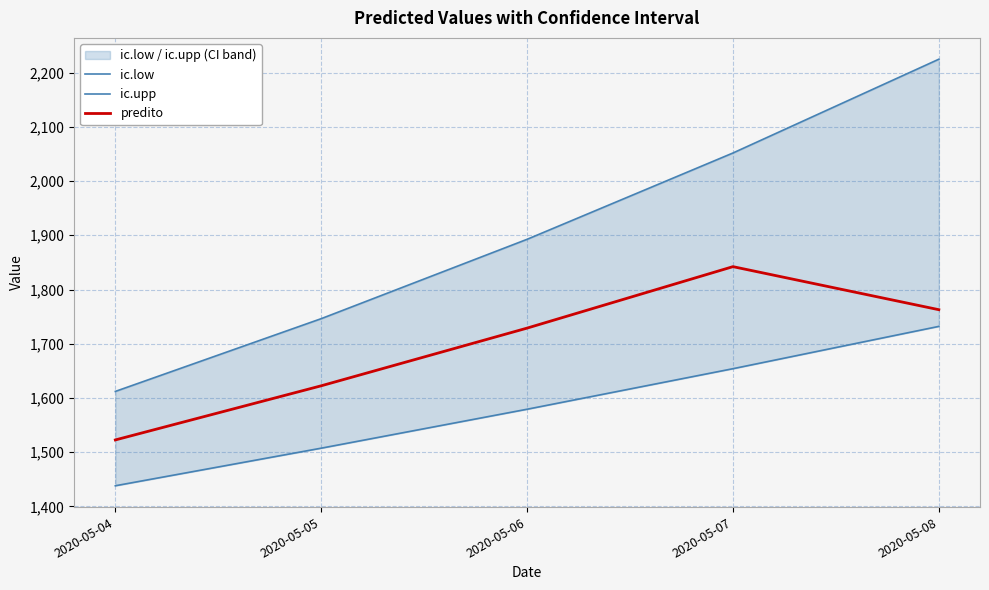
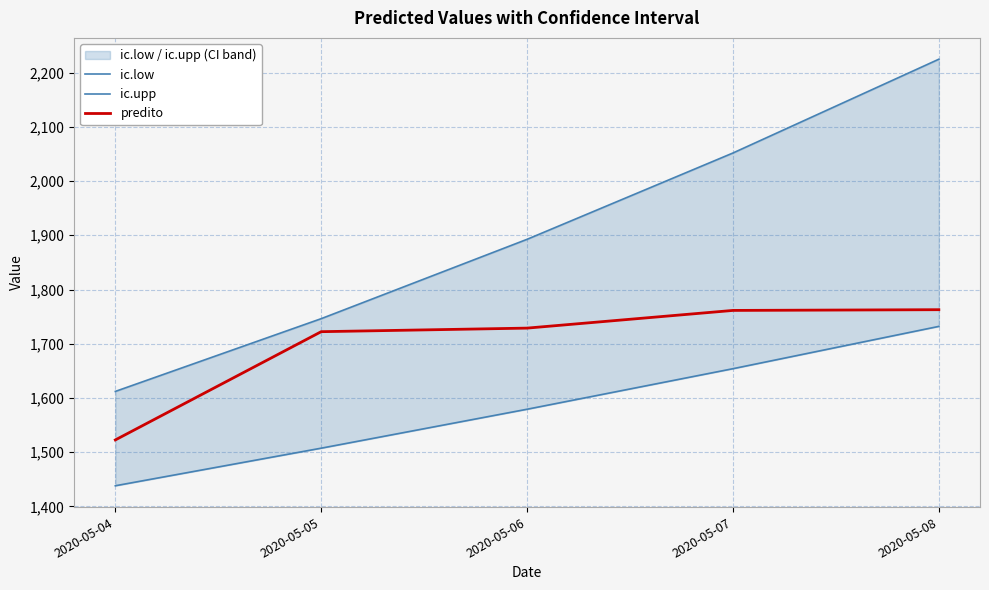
  {
    "predito": {
      "2020-05-04": "1,520",
-     "2020-05-05": "1,620",
+     "2020-05-05": "1,720",
      "2020-05-06": "1,730",
-     "2020-05-07": "1,840",
+     "2020-05-07": "1,760",
      "2020-05-08": "1,760"
    }
  }
